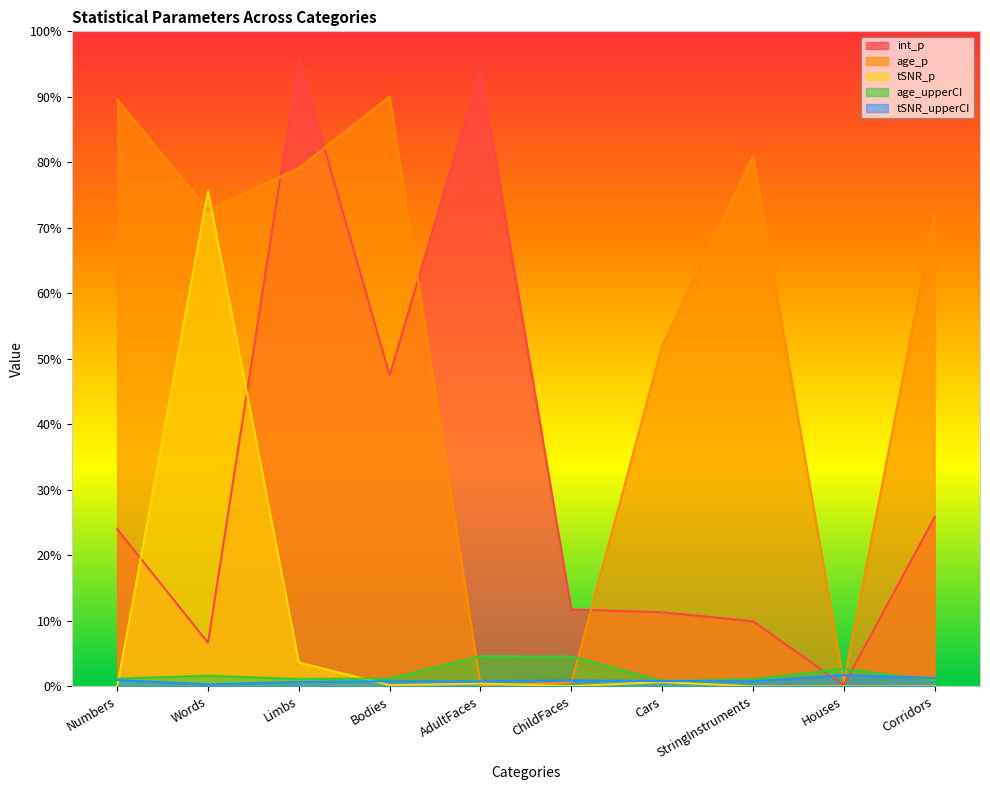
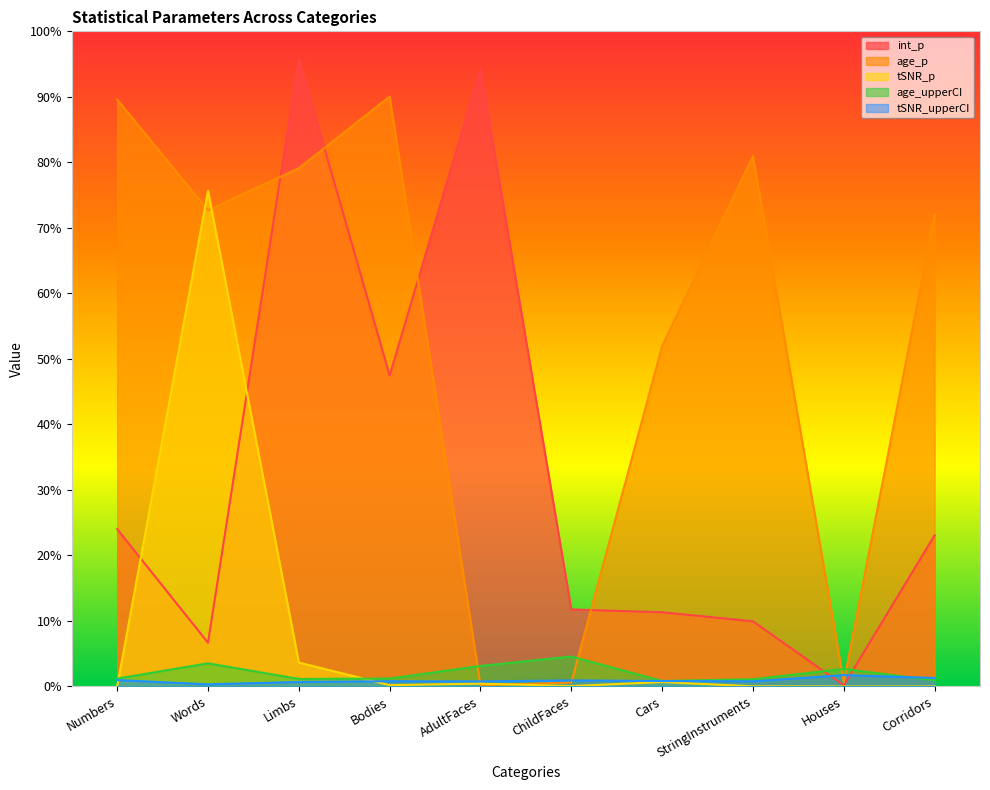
  {
    "int_p": {
      "Numbers": "24%",
      "Words": "7%",
      "Limbs": "96%",
      "Bodies": "47%",
      "AdultFaces": "94%",
      "ChildFaces": "12%",
      "Cars": "11%",
      "StringInstruments": "10%",
-     "Corridors": "26%"
+     "Corridors": "23%"
    },
    "age_p": {
      "Numbers": "90%",
      "Words": "73%",
      "Limbs": "79%",
      "Bodies": "90%",
      "Cars": "52%",
      "StringInstruments": "81%",
      "Houses": "1%",
      "Corridors": "72%"
    },
    "tSNR_p": {
      "Numbers": "0%",
      "Words": "76%",
      "Limbs": "4%",
      "Bodies": "0%",
      "ChildFaces": "0%",
      "StringInstruments": "0%",
      "Corridors": "0%"
    },
    "age_upperCI": {
-     "Words": "2%",
+     "Words": "4%",
      "Limbs": "1%",
      "Bodies": "1%",
-     "AdultFaces": "5%",
+     "AdultFaces": "3%",
      "ChildFaces": "5%",
      "Houses": "3%"
    },
    "tSNR_upperCI": {
      "Words": "0%",
      "Limbs": "1%",
      "Bodies": "1%",
      "Houses": "2%"
    }
  }
